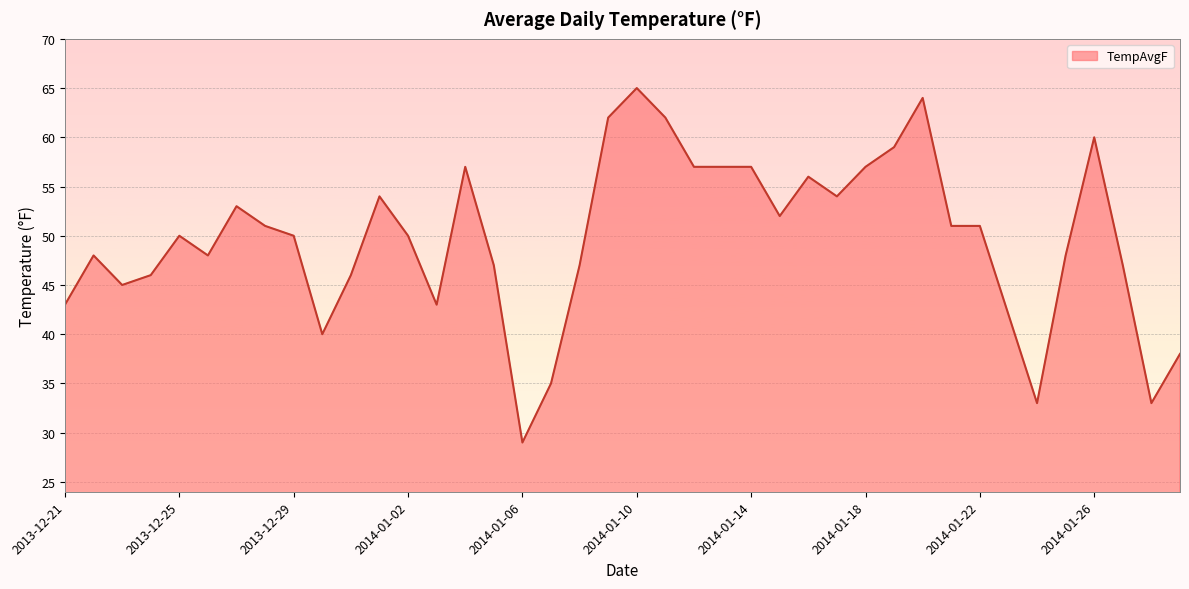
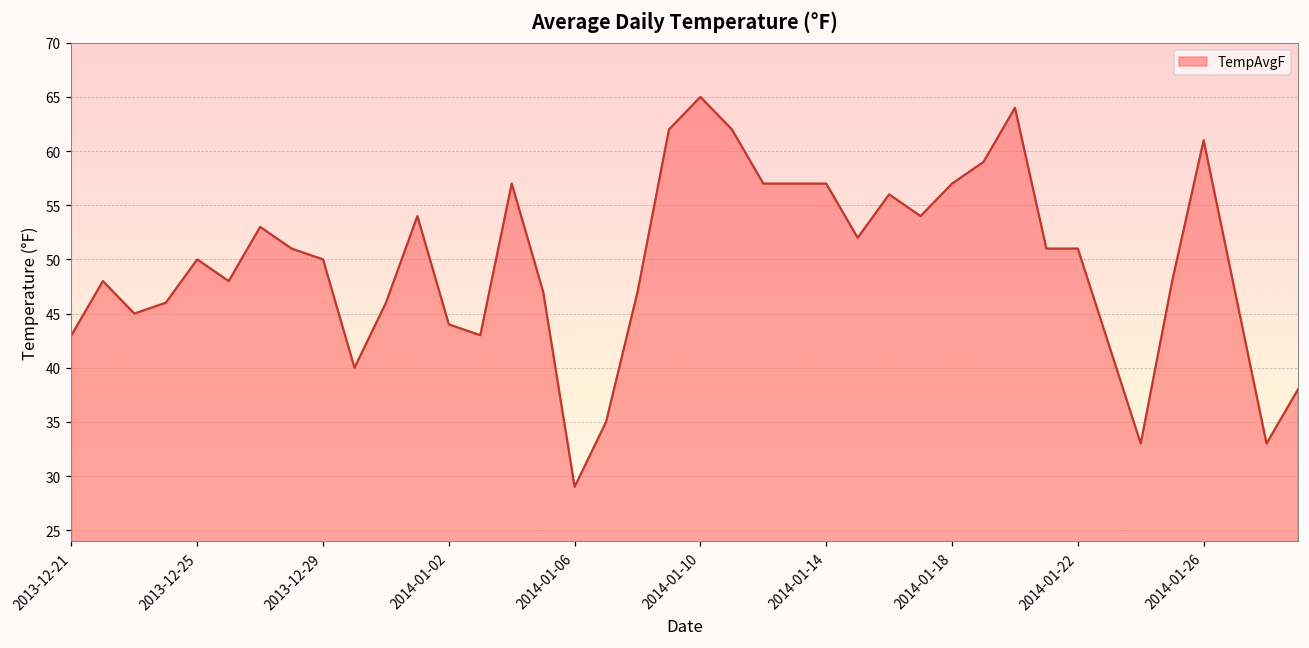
  {
    "2013-12-21": 43,
    "2013-12-25": 50,
    "2013-12-29": 50,
-   "2014-01-02": 50,
+   "2014-01-02": 44,
    "2014-01-06": 29,
    "2014-01-10": 65,
    "2014-01-14": 57,
    "2014-01-18": 57,
    "2014-01-22": 51,
-   "2014-01-26": 60
+   "2014-01-26": 61
  }
